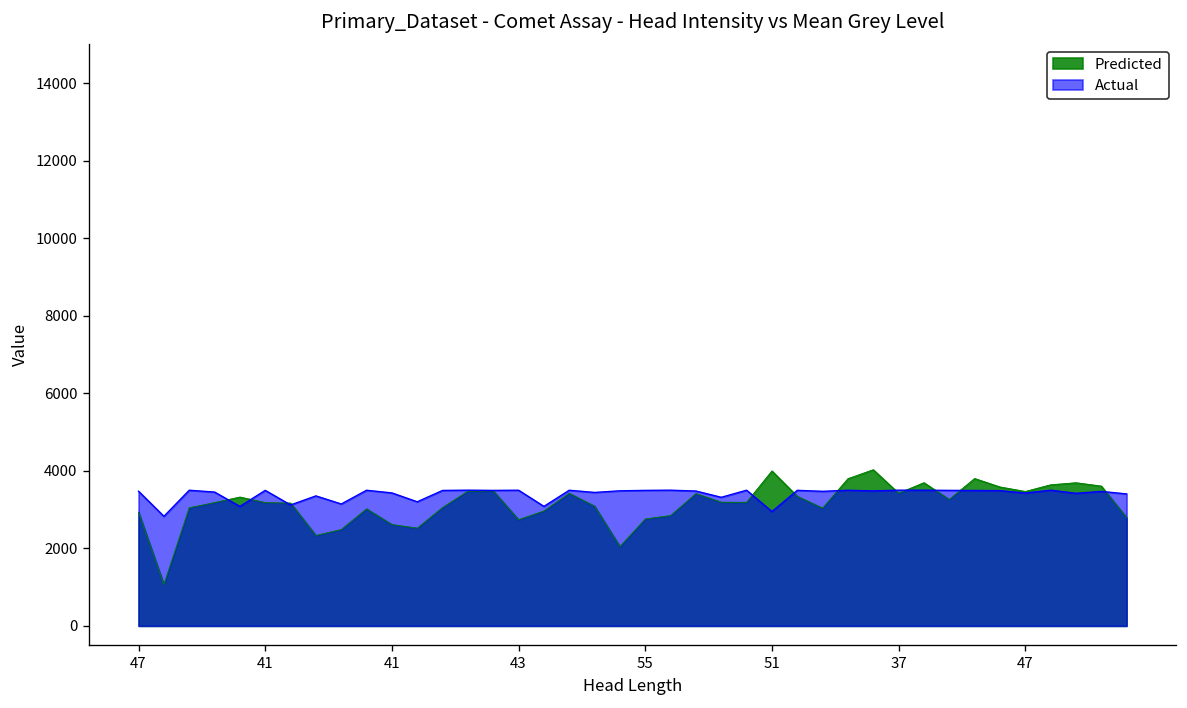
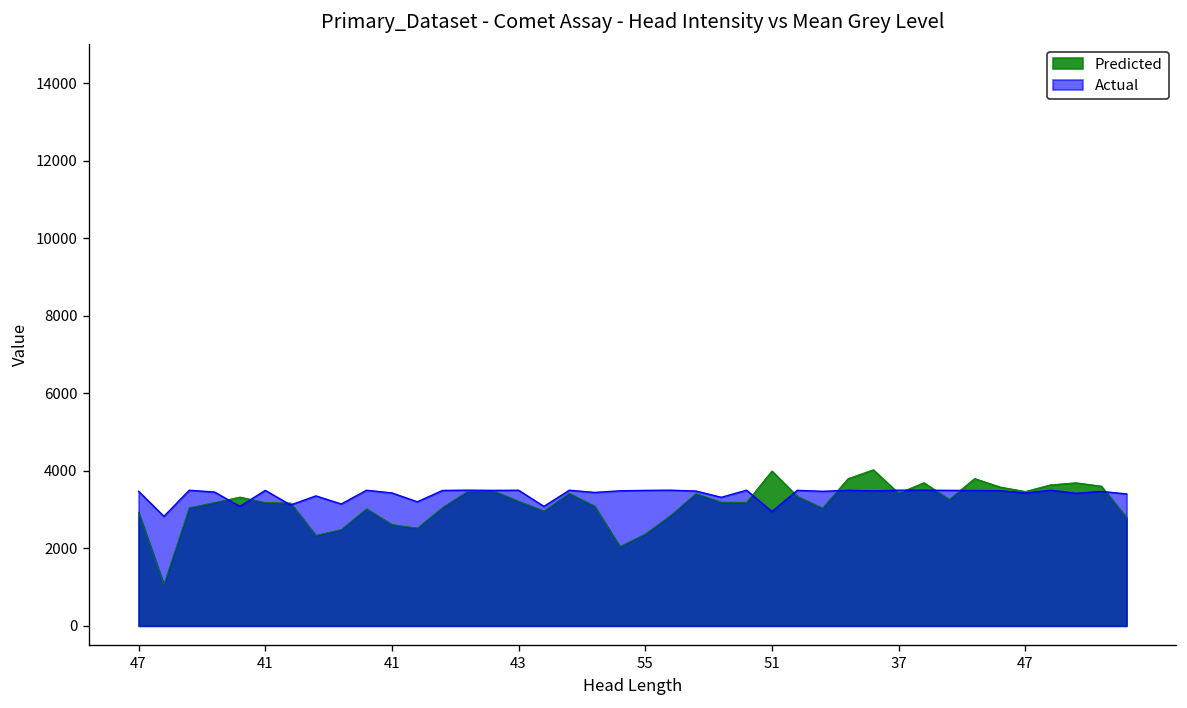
  {
    "Predicted": {
-     "43": 2700,
-     "55": 2800,
+     "43": 3200,
+     "55": 2400,
      "51": 4000
    },
    "Actual": {
      "43": 3500,
      "55": 3500,
      "51": 2900
    }
  }
